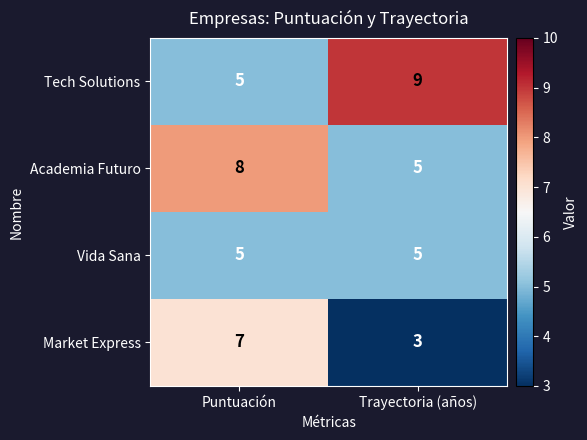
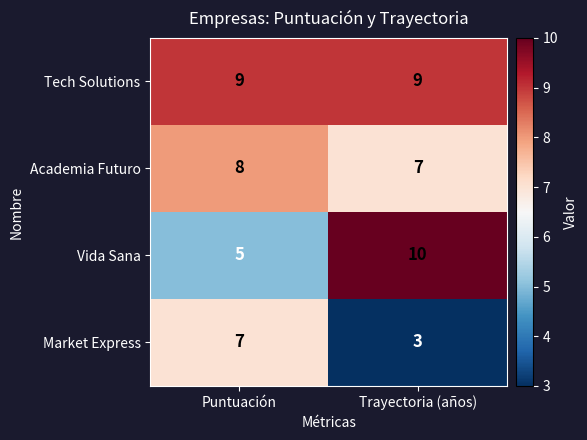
  {
    "Tech Solutions": {
-     "Puntuación": 5,
+     "Puntuación": 9,
      "Trayectoria (años)": 9
    },
    "Academia Futuro": {
      "Puntuación": 8,
-     "Trayectoria (años)": 5
+     "Trayectoria (años)": 7
    },
    "Vida Sana": {
      "Puntuación": 5,
-     "Trayectoria (años)": 5
+     "Trayectoria (años)": 10
    },
    "Market Express": {
      "Puntuación": 7,
      "Trayectoria (años)": 3
    }
  }
